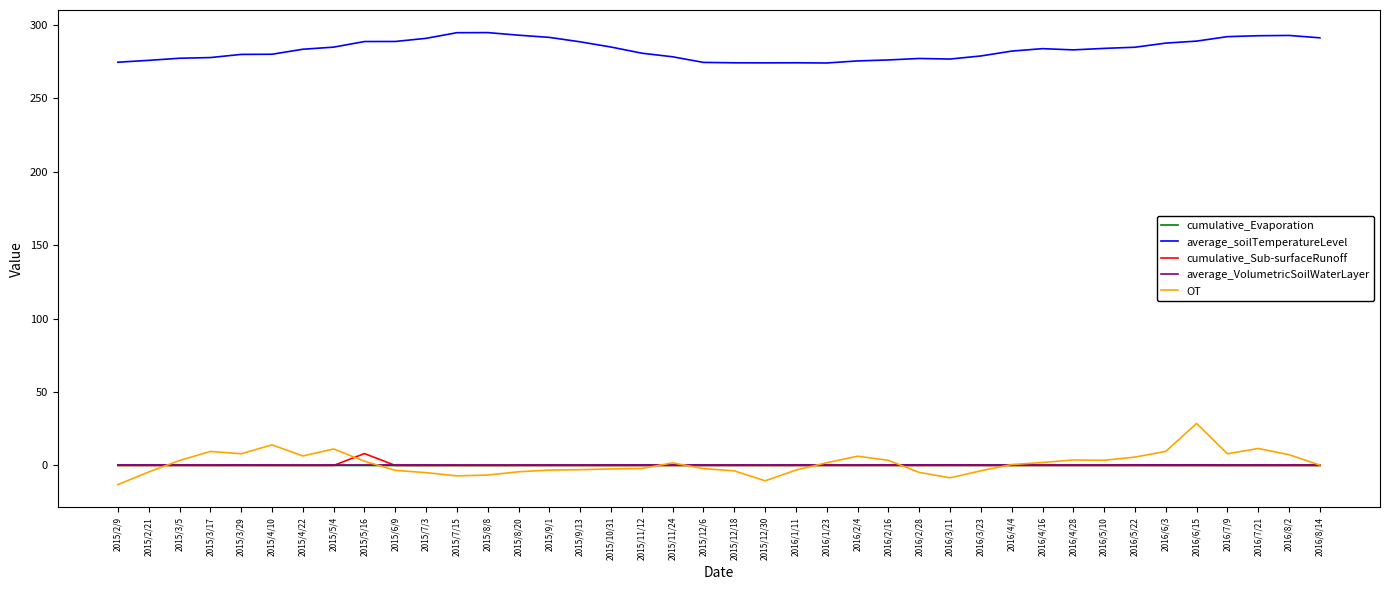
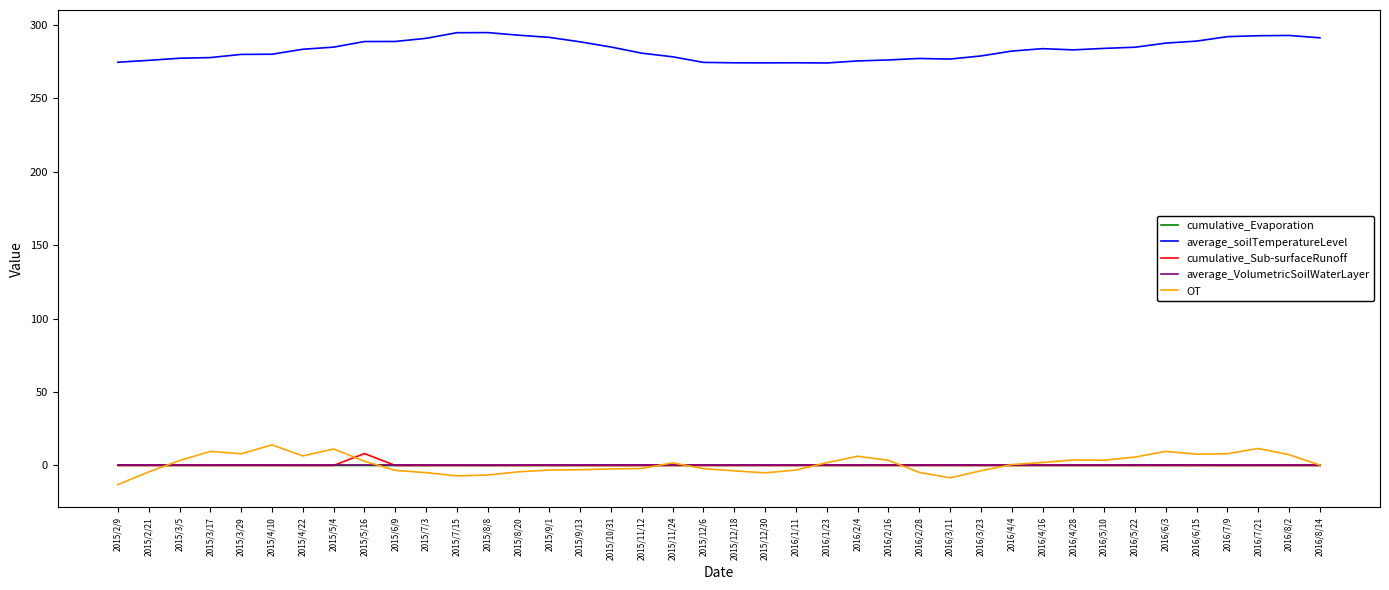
  {
    "average_soilTemperatureLevel": {
      "2015/2/9": 275,
      "2015/2/21": 276,
      "2015/3/5": 277,
      "2015/3/17": 278,
      "2015/3/29": 280,
      "2015/4/10": 280,
      "2015/4/22": 283,
      "2015/5/4": 285,
      "2015/5/16": 289,
      "2015/6/9": 289,
      "2015/7/3": 291,
      "2015/7/15": 295,
      "2015/8/8": 295,
      "2015/8/20": 293,
      "2015/9/1": 292,
      "2015/9/13": 289,
      "2015/10/31": 285,
      "2015/11/12": 281,
      "2015/11/24": 278,
      "2015/12/6": 275,
      "2015/12/18": 274,
      "2015/12/30": 274,
      "2016/1/11": 274,
      "2016/1/23": 274,
      "2016/2/4": 276,
      "2016/2/16": 276,
      "2016/2/28": 277,
      "2016/3/11": 277,
      "2016/3/23": 279,
      "2016/4/4": 282,
      "2016/4/16": 284,
      "2016/4/28": 283,
      "2016/5/10": 284,
      "2016/5/22": 285,
      "2016/6/3": 288,
      "2016/6/15": 289,
      "2016/7/9": 292,
      "2016/7/21": 293,
      "2016/8/2": 293,
      "2016/8/14": 291
    },
    "cumulative_Sub-surfaceRunoff": {
      "2015/5/16": 8
    },
    "OT": {
      "2015/2/9": -13,
      "2015/2/21": -4,
      "2015/3/5": 3,
      "2015/3/17": 10,
      "2015/3/29": 8,
      "2015/4/10": 14,
      "2015/4/22": 6,
      "2015/5/4": 11,
      "2015/5/16": 3,
      "2015/6/9": -3,
      "2015/7/3": -5,
      "2015/7/15": -7,
      "2015/8/8": -7,
      "2015/8/20": -4,
      "2015/9/1": -3,
      "2015/9/13": -3,
      "2015/10/31": -2,
      "2015/11/12": -2,
      "2015/12/6": -2,
      "2015/12/18": -4,
-     "2015/12/30": -10,
+     "2015/12/30": -5,
      "2016/1/11": -3,
      "2016/2/4": 6,
      "2016/2/16": 3,
      "2016/2/28": -5,
      "2016/3/11": -8,
      "2016/3/23": -4,
      "2016/4/28": 4,
      "2016/5/10": 4,
      "2016/5/22": 6,
      "2016/6/3": 10,
-     "2016/6/15": 29,
+     "2016/6/15": 8,
      "2016/7/9": 8,
      "2016/7/21": 12,
      "2016/8/2": 7
    }
  }
